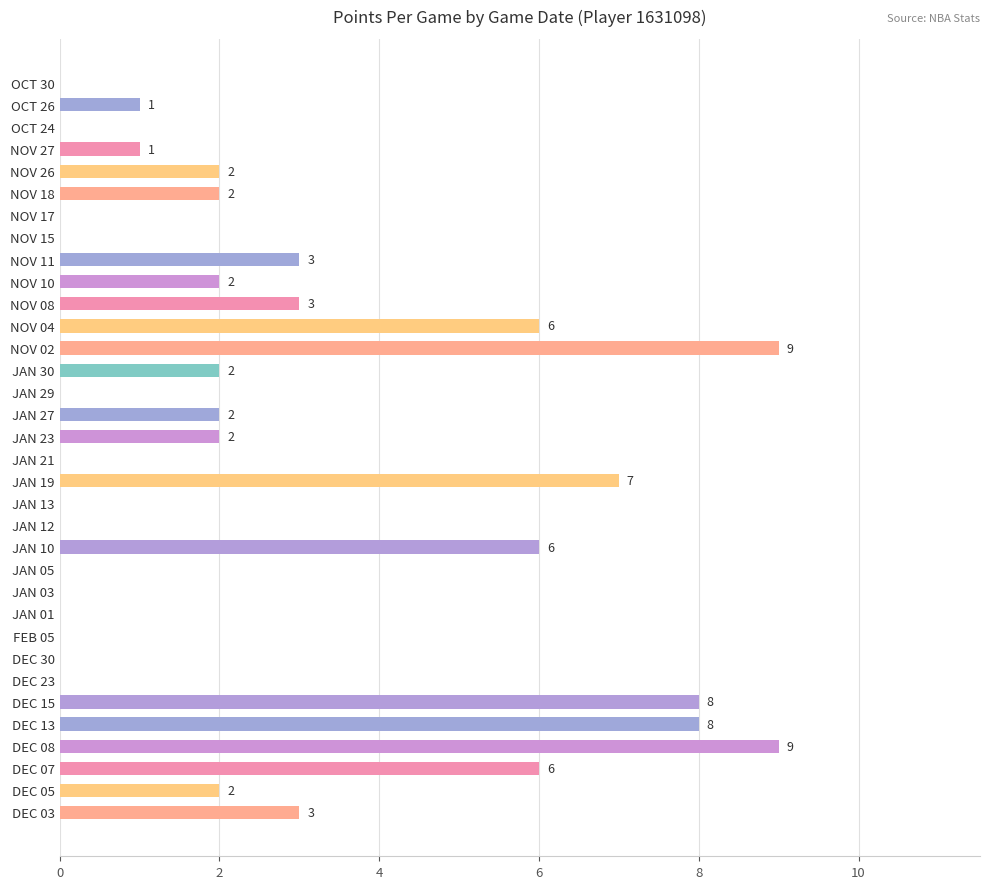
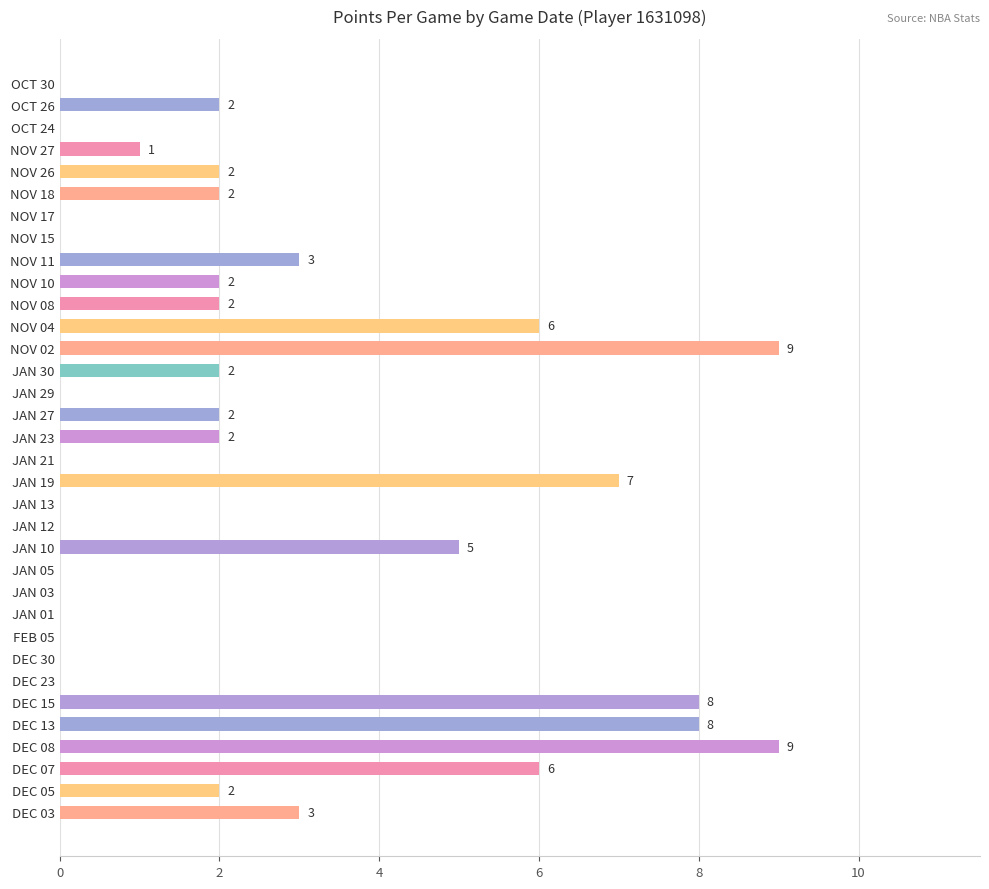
  {
-   "OCT 26": 1,
+   "OCT 26": 2,
    "NOV 27": 1,
    "NOV 26": 2,
    "NOV 18": 2,
    "NOV 11": 3,
    "NOV 10": 2,
-   "NOV 08": 3,
+   "NOV 08": 2,
    "NOV 04": 6,
    "NOV 02": 9,
    "JAN 30": 2,
    "JAN 27": 2,
    "JAN 23": 2,
    "JAN 19": 7,
-   "JAN 10": 6,
+   "JAN 10": 5,
    "DEC 15": 8,
    "DEC 13": 8,
    "DEC 08": 9,
    "DEC 07": 6,
    "DEC 05": 2,
    "DEC 03": 3
  }
